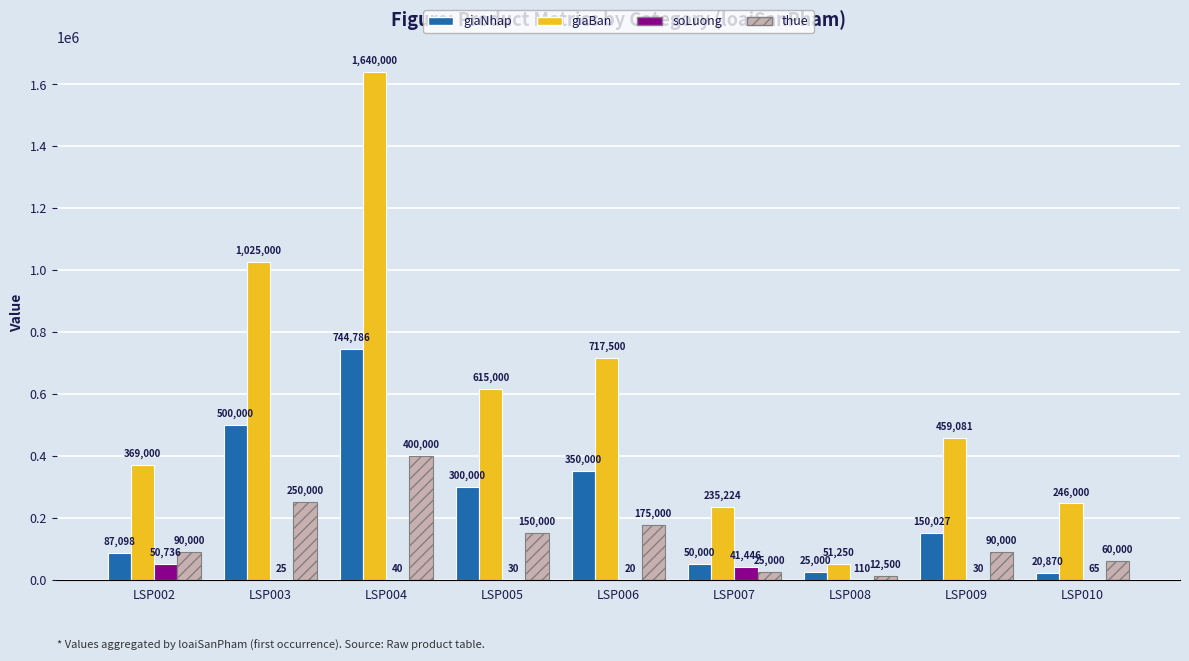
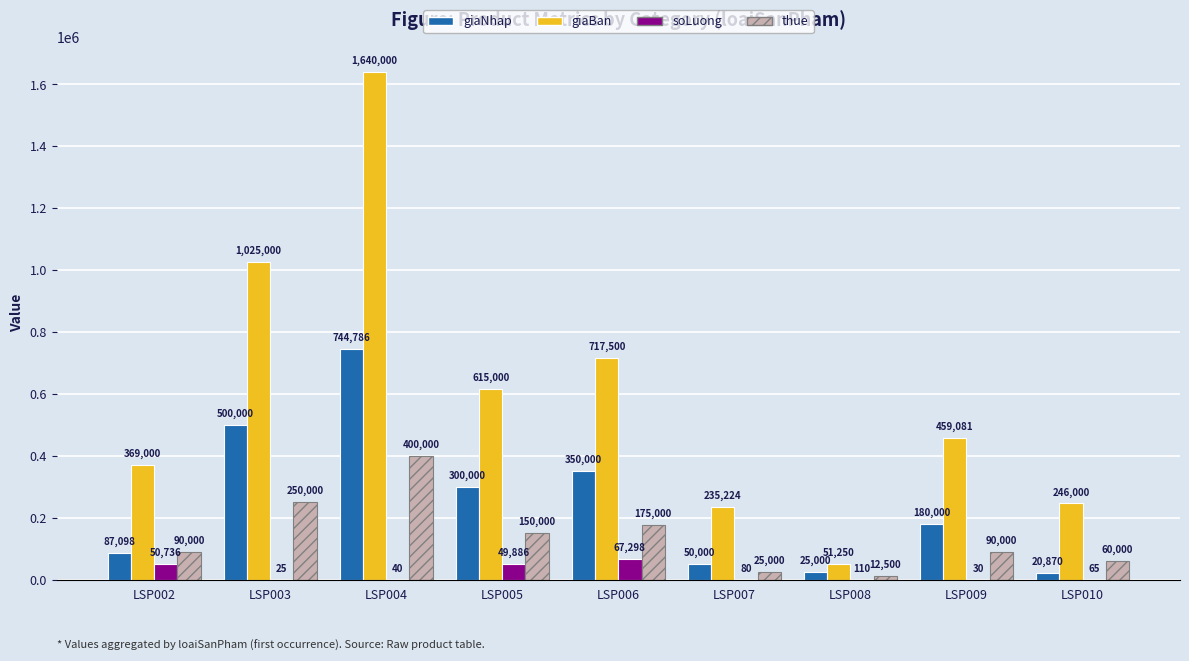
  {
    "giaNhap": {
      "LSP002": "87,098",
      "LSP003": "500,000",
      "LSP004": "744,786",
      "LSP005": "300,000",
      "LSP006": "350,000",
      "LSP007": "50,000",
      "LSP008": "25,000",
-     "LSP009": "150,027",
+     "LSP009": "180,000",
      "LSP010": "20,870"
    },
    "giaBan": {
      "LSP002": "369,000",
      "LSP003": "1,025,000",
      "LSP004": "1,640,000",
      "LSP005": "615,000",
      "LSP006": "717,500",
      "LSP007": "235,224",
      "LSP008": "51,250",
      "LSP009": "459,081",
      "LSP010": "246,000"
    },
    "soLuong": {
      "LSP002": "50,736",
      "LSP003": "25",
      "LSP004": "40",
-     "LSP005": "30",
-     "LSP006": "20",
-     "LSP007": "41,446",
+     "LSP005": "49,886",
+     "LSP006": "67,298",
+     "LSP007": "80",
      "LSP008": "110",
      "LSP009": "30",
      "LSP010": "65"
    },
    "thue": {
      "LSP002": "90,000",
      "LSP003": "250,000",
      "LSP004": "400,000",
      "LSP005": "150,000",
      "LSP006": "175,000",
      "LSP007": "25,000",
      "LSP008": "12,500",
      "LSP009": "90,000",
      "LSP010": "60,000"
    }
  }
